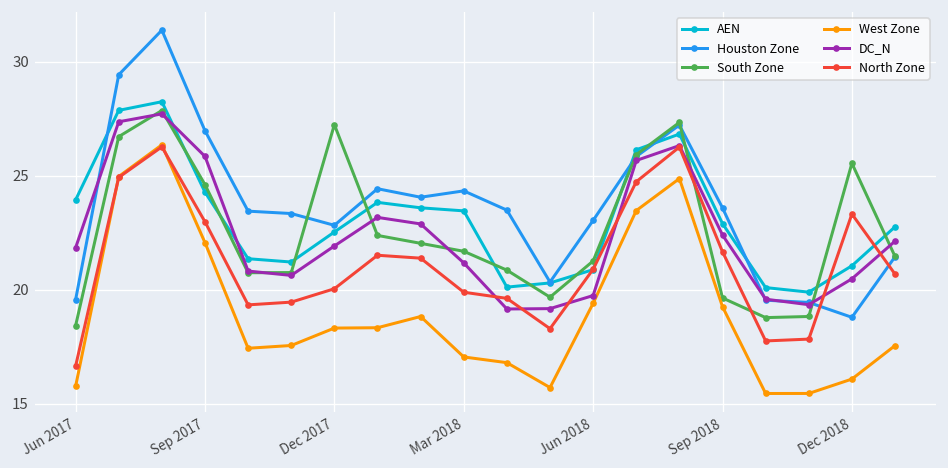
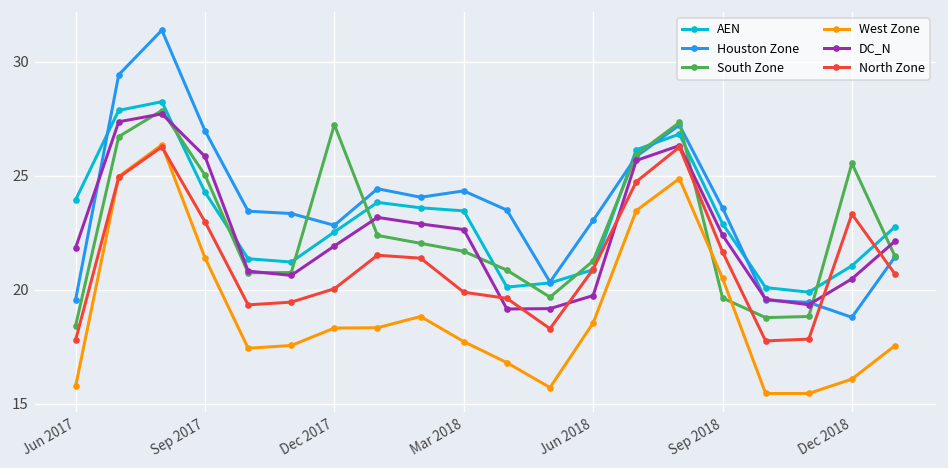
  {
    "South Zone": {
      "Jun 2017": 18.4,
-     "Sep 2017": 24.6,
+     "Sep 2017": 25.0,
      "Dec 2017": 27.2,
      "Mar 2018": 21.7,
      "Jun 2018": 21.3,
      "Sep 2018": 19.6,
      "Dec 2018": 25.5
    },
    "West Zone": {
      "Jun 2017": 15.8,
-     "Sep 2017": 22.1,
+     "Sep 2017": 21.4,
      "Dec 2017": 18.3,
-     "Mar 2018": 17.0,
-     "Jun 2018": 19.4,
-     "Sep 2018": 19.3,
+     "Mar 2018": 17.7,
+     "Jun 2018": 18.5,
+     "Sep 2018": 20.5,
      "Dec 2018": 16.1
    },
    "DC_N": {
      "Jun 2017": 21.8,
      "Sep 2017": 25.8,
      "Dec 2017": 21.9,
-     "Mar 2018": 21.2,
+     "Mar 2018": 22.6,
      "Jun 2018": 19.7,
      "Sep 2018": 22.4,
      "Dec 2018": 20.5
    },
    "North Zone": {
-     "Jun 2017": 16.6,
+     "Jun 2017": 17.8,
      "Sep 2017": 23.0,
      "Dec 2017": 20.0,
      "Mar 2018": 19.9,
      "Sep 2018": 21.7,
      "Dec 2018": 23.3
    }
  }
